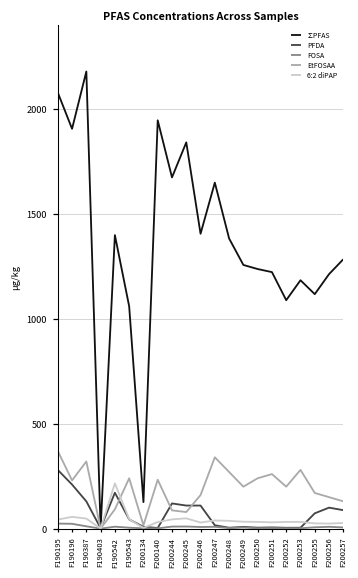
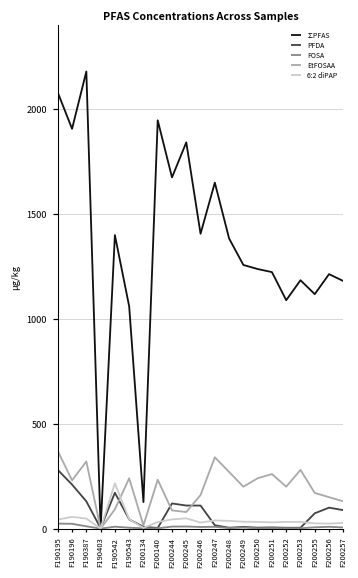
  {
    "∑PFAS": {
      "F190195": 2080,
      "F190196": 1910,
      "F190387": 2180,
      "F190542": 1400,
      "F190543": 1060,
      "F200134": 130,
      "F200140": 1950,
      "F200244": 1670,
      "F200245": 1840,
      "F200246": 1410,
      "F200247": 1650,
      "F200248": 1380,
      "F200249": 1260,
      "F200250": 1240,
      "F200251": 1220,
      "F200252": 1090,
      "F200253": 1180,
      "F200255": 1120,
      "F200256": 1210,
-     "F200257": 1280
+     "F200257": 1180
    },
    "PFDA": {
      "F190195": 280,
      "F190196": 210,
      "F190387": 130,
      "F190542": 170,
      "F200244": 120,
      "F200245": 110,
      "F200246": 110,
      "F200255": 70,
      "F200256": 100,
      "F200257": 90
    }
  }
